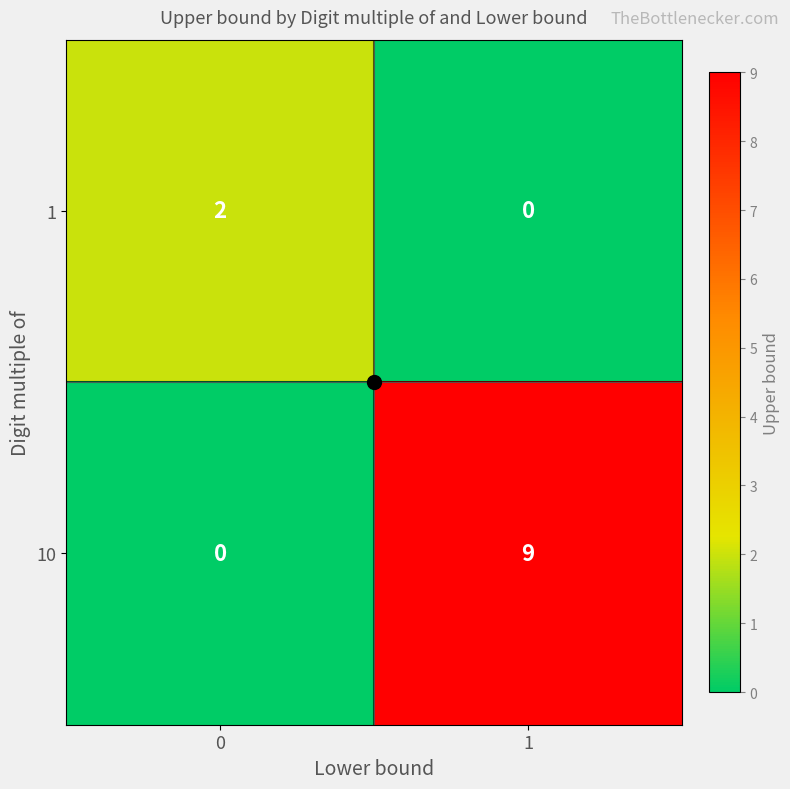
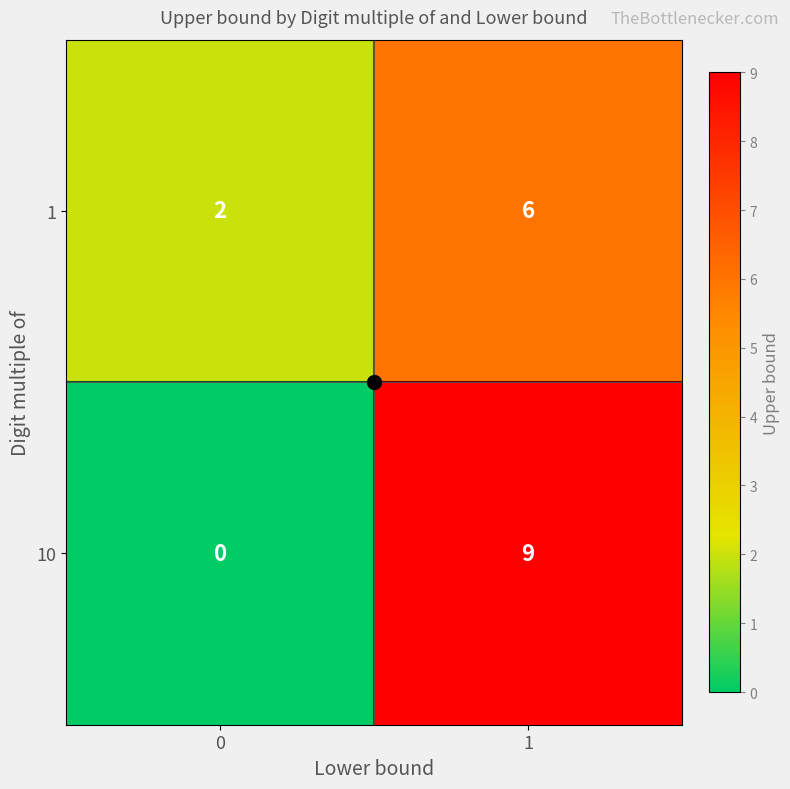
  {
    "1": {
      "0": 2,
-     "1": 0
+     "1": 6
    },
    "10": {
      "0": 0,
      "1": 9
    }
  }
